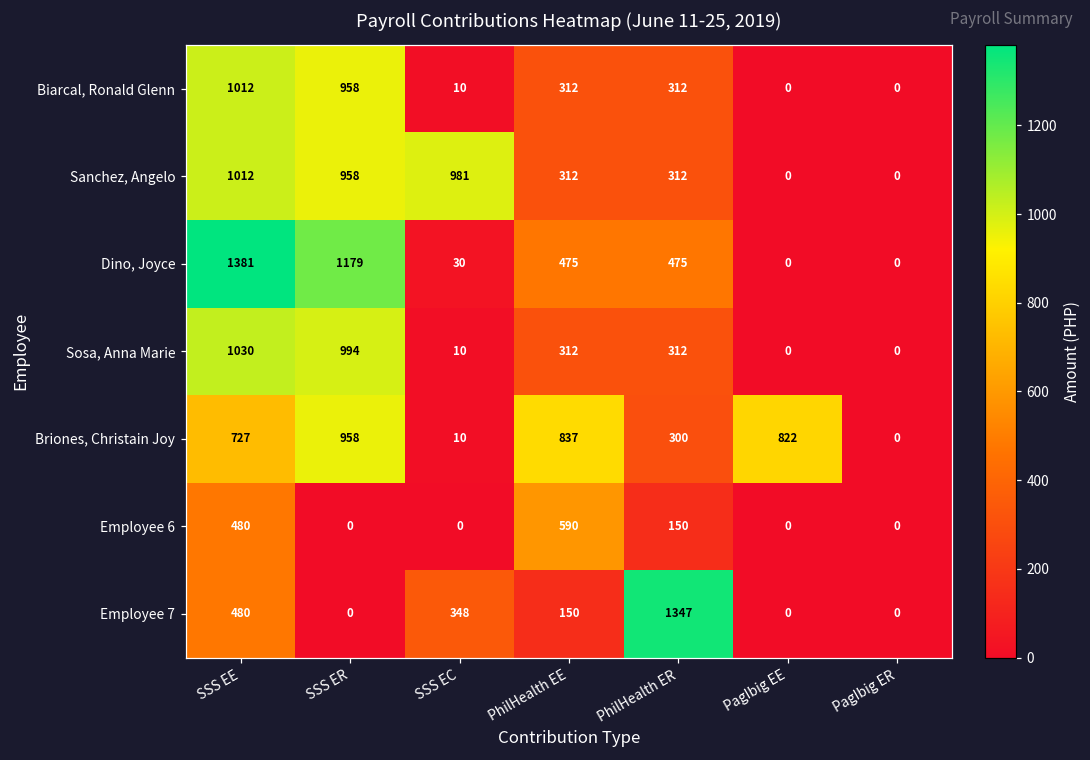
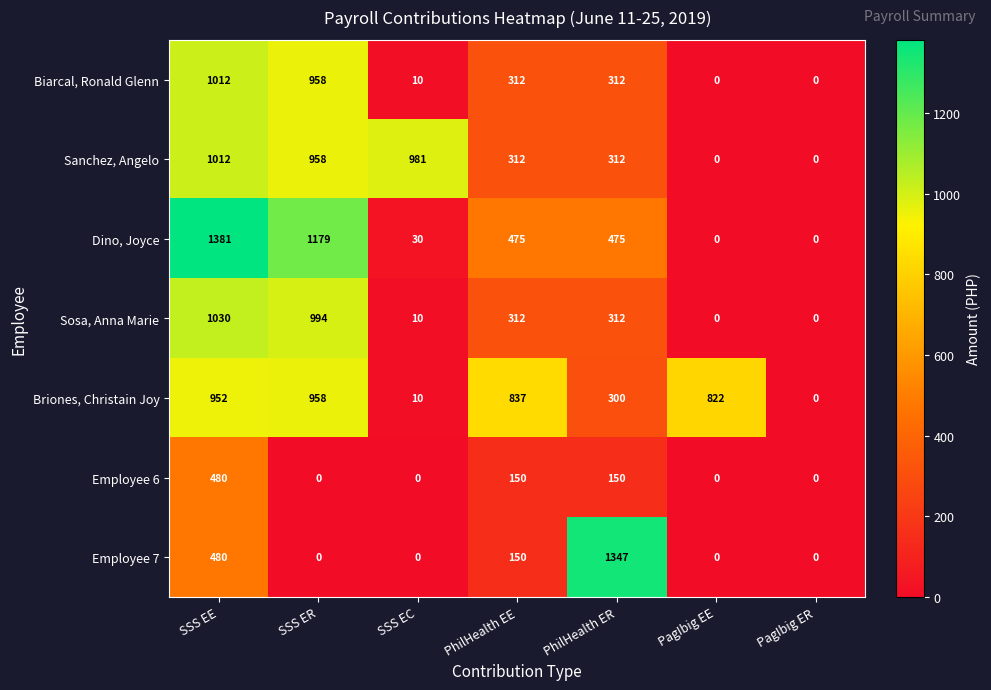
  {
    "Biarcal, Ronald Glenn": {
      "SSS EE": 1012,
      "SSS ER": 958,
      "SSS EC": 10,
      "PhilHealth EE": 312,
      "PhilHealth ER": 312,
      "PagIbig EE": 0,
      "PagIbig ER": 0
    },
    "Sanchez, Angelo": {
      "SSS EE": 1012,
      "SSS ER": 958,
      "SSS EC": 981,
      "PhilHealth EE": 312,
      "PhilHealth ER": 312,
      "PagIbig EE": 0,
      "PagIbig ER": 0
    },
    "Dino, Joyce": {
      "SSS EE": 1381,
      "SSS ER": 1179,
      "SSS EC": 30,
      "PhilHealth EE": 475,
      "PhilHealth ER": 475,
      "PagIbig EE": 0,
      "PagIbig ER": 0
    },
    "Sosa, Anna Marie": {
      "SSS EE": 1030,
      "SSS ER": 994,
      "SSS EC": 10,
      "PhilHealth EE": 312,
      "PhilHealth ER": 312,
      "PagIbig EE": 0,
      "PagIbig ER": 0
    },
    "Briones, Christain Joy": {
-     "SSS EE": 727,
+     "SSS EE": 952,
      "SSS ER": 958,
      "SSS EC": 10,
      "PhilHealth EE": 837,
      "PhilHealth ER": 300,
      "PagIbig EE": 822,
      "PagIbig ER": 0
    },
    "Employee 6": {
      "SSS EE": 480,
      "SSS ER": 0,
      "SSS EC": 0,
-     "PhilHealth EE": 590,
+     "PhilHealth EE": 150,
      "PhilHealth ER": 150,
      "PagIbig EE": 0,
      "PagIbig ER": 0
    },
    "Employee 7": {
      "SSS EE": 480,
      "SSS ER": 0,
-     "SSS EC": 348,
+     "SSS EC": 0,
      "PhilHealth EE": 150,
      "PhilHealth ER": 1347,
      "PagIbig EE": 0,
      "PagIbig ER": 0
    }
  }
